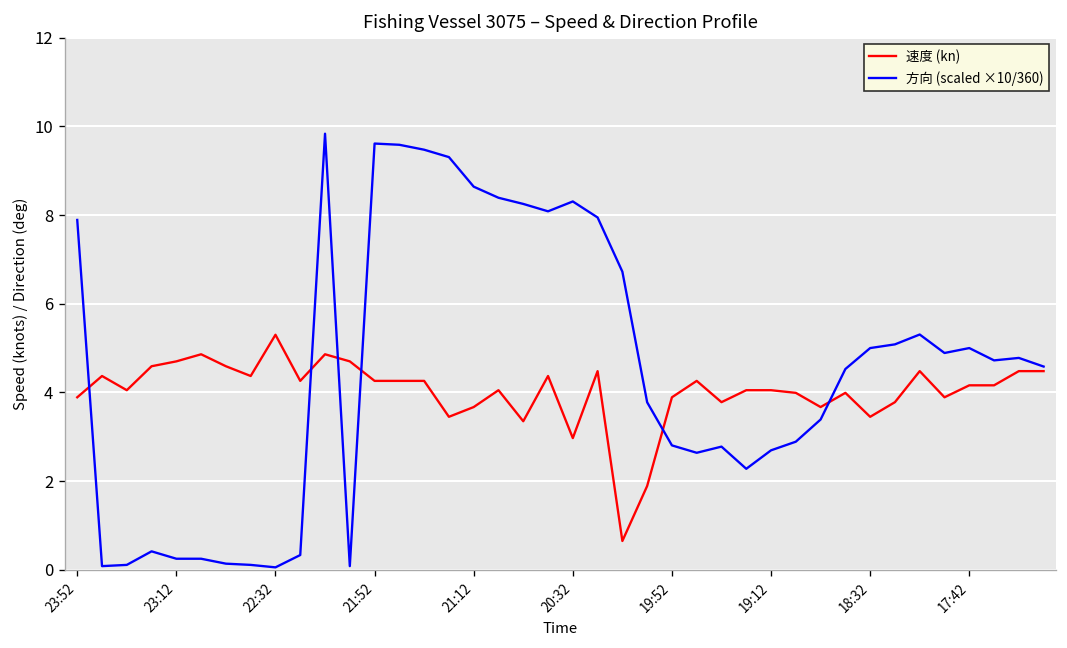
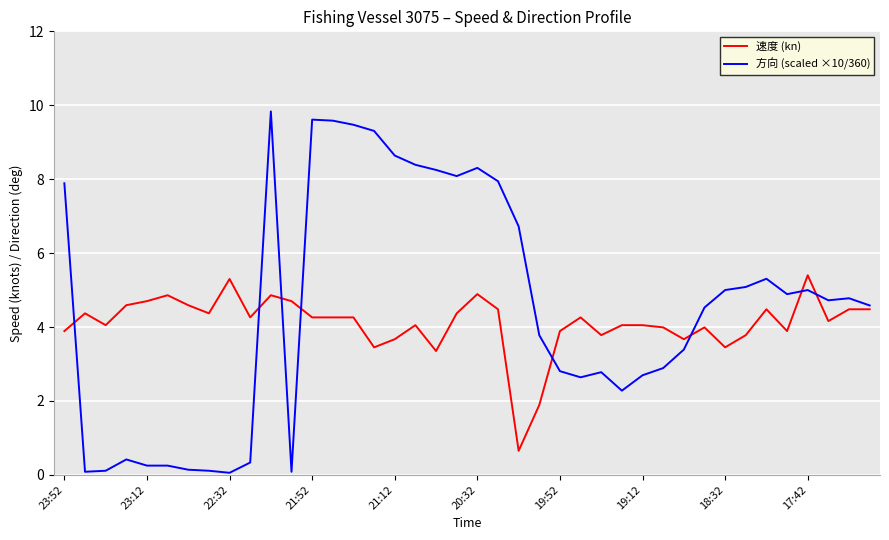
  {
    "速度 (kn)": {
      "23:52": 3.9,
      "23:12": 4.7,
      "22:32": 5.3,
      "21:52": 4.3,
      "21:12": 3.7,
-     "20:32": 3.0,
+     "20:32": 4.9,
      "19:52": 3.9,
      "19:12": 4.1,
      "18:32": 3.5,
-     "17:42": 4.2
+     "17:42": 5.4
    },
    "方向 (scaled ×10/360)": {
      "23:52": 7.9,
      "23:12": 0.3,
      "22:32": 0.1,
      "21:52": 9.6,
      "21:12": 8.6,
      "20:32": 8.3,
      "19:52": 2.8,
      "19:12": 2.7,
      "18:32": 5.0,
      "17:42": 5.0
    }
  }
